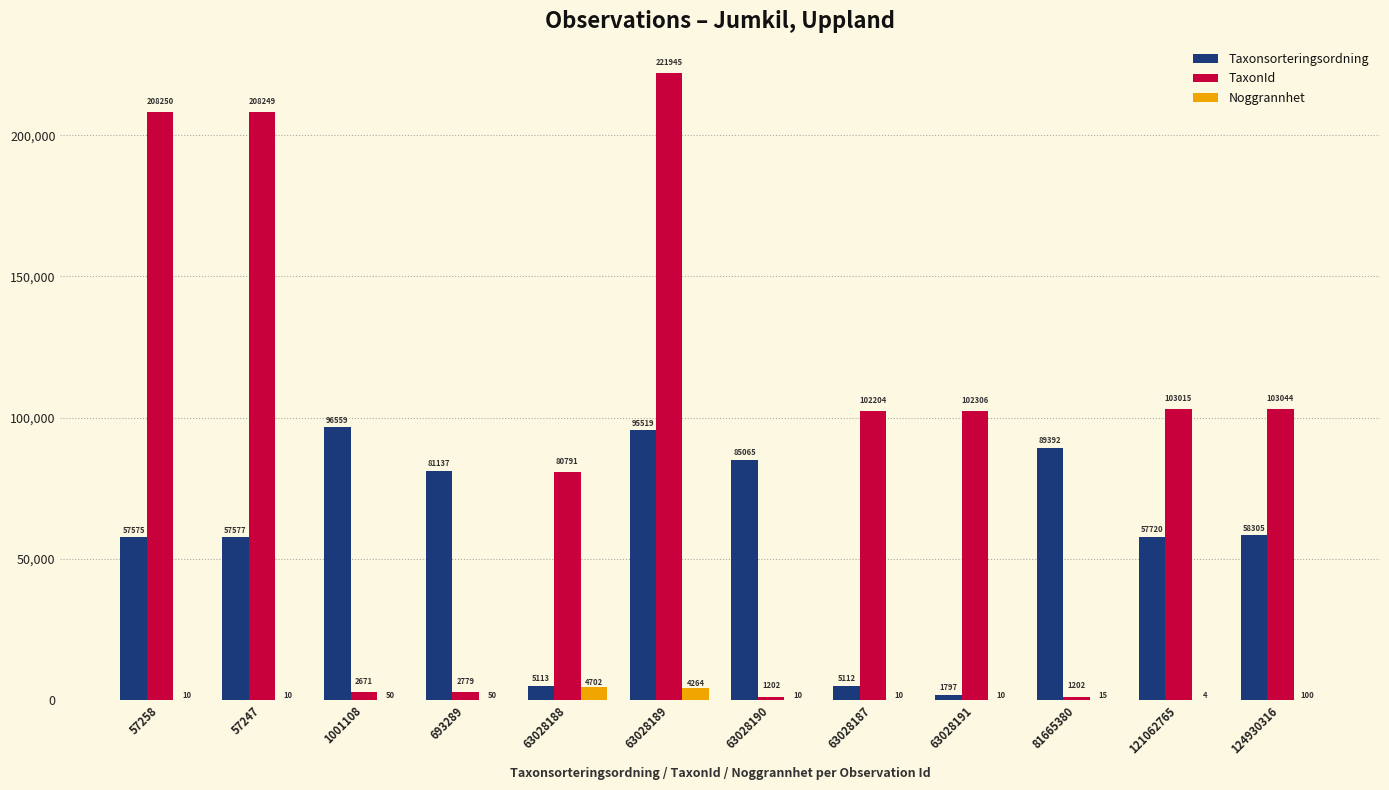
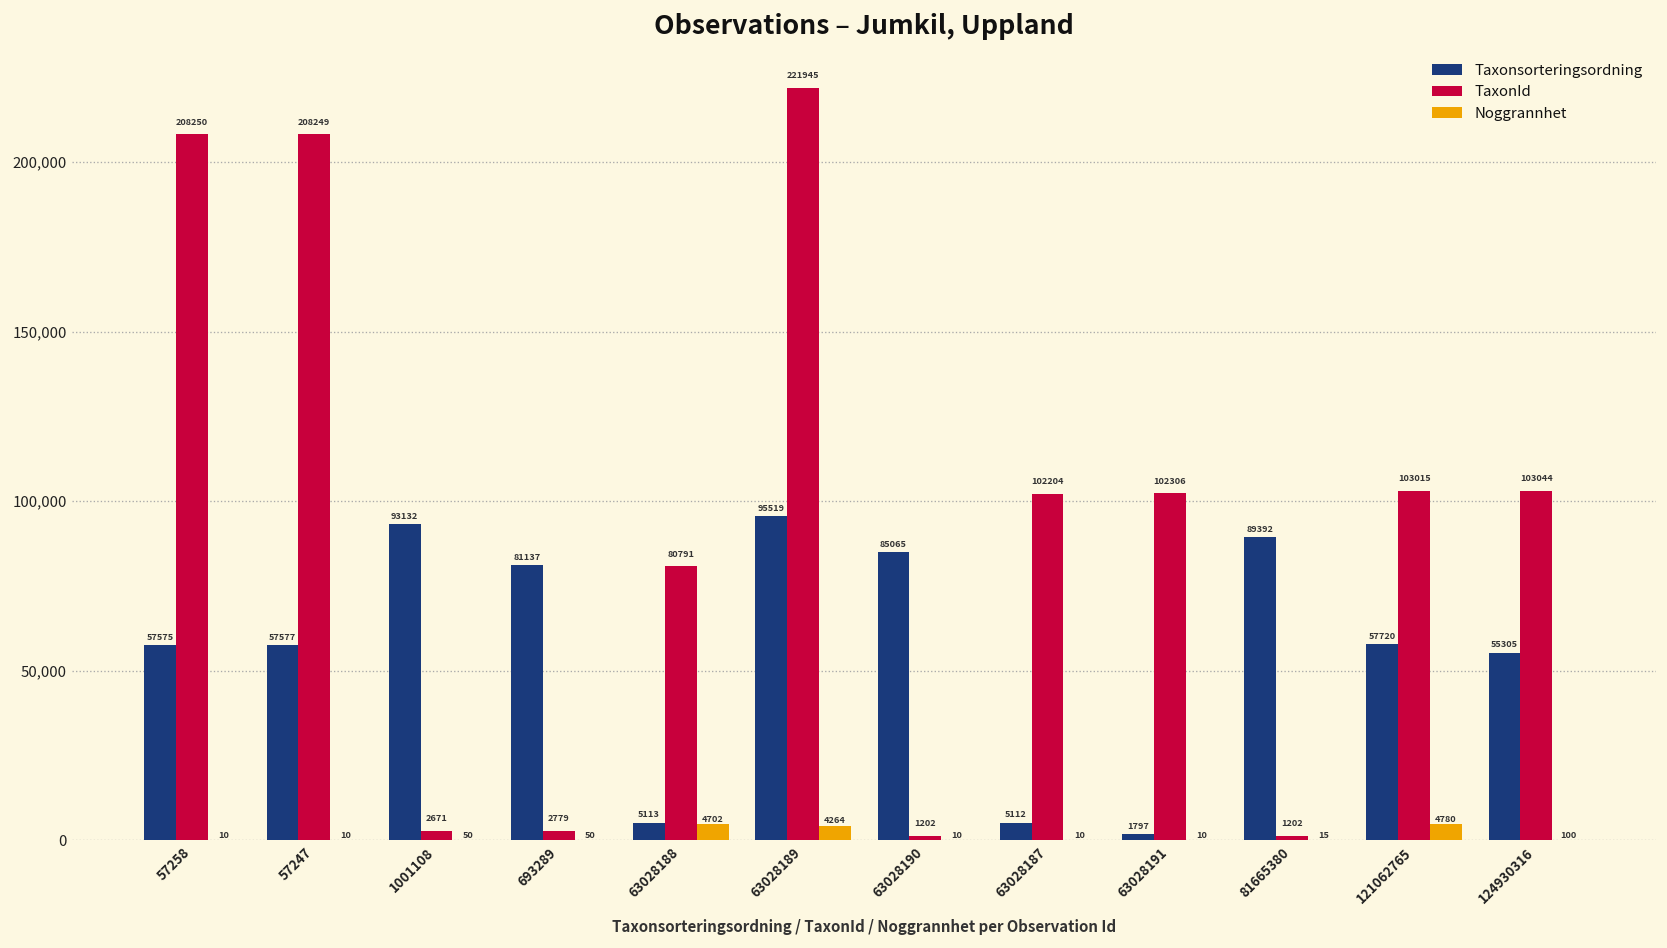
  {
    "Taxonsorteringsordning": {
      "57258": 57575,
      "57247": 57577,
-     "1001108": 96559,
+     "1001108": 93132,
      "693289": 81137,
      "63028188": 5113,
      "63028189": 95519,
      "63028190": 85065,
      "63028187": 5112,
      "63028191": 1797,
      "81665380": 89392,
      "121062765": 57720,
-     "124930316": 58305
+     "124930316": 55305
    },
    "TaxonId": {
      "57258": 208250,
      "57247": 208249,
      "1001108": 2671,
      "693289": 2779,
      "63028188": 80791,
      "63028189": 221945,
      "63028190": 1202,
      "63028187": 102204,
      "63028191": 102306,
      "81665380": 1202,
      "121062765": 103015,
      "124930316": 103044
    },
    "Noggrannhet": {
      "57258": 10,
      "57247": 10,
      "1001108": 50,
      "693289": 50,
      "63028188": 4702,
      "63028189": 4264,
      "63028190": 10,
      "63028187": 10,
      "63028191": 10,
      "81665380": 15,
-     "121062765": 4,
+     "121062765": 4780,
      "124930316": 100
    }
  }
